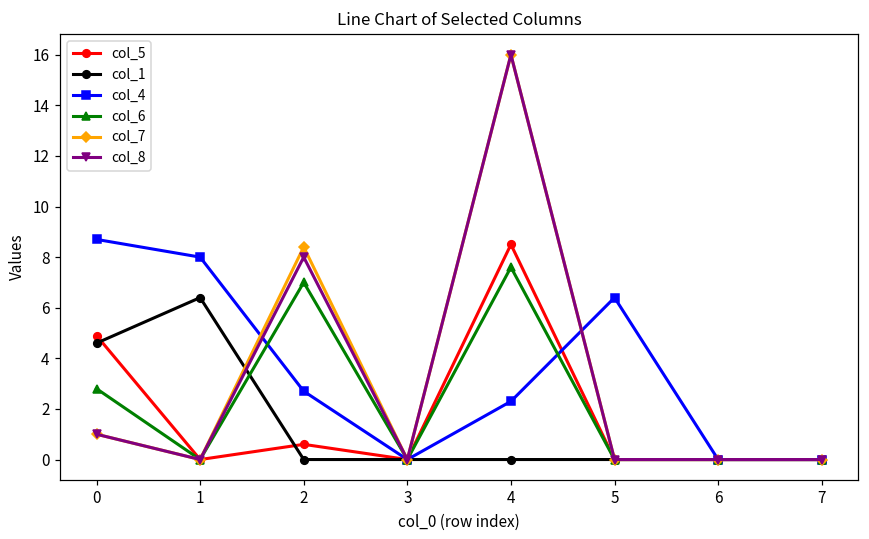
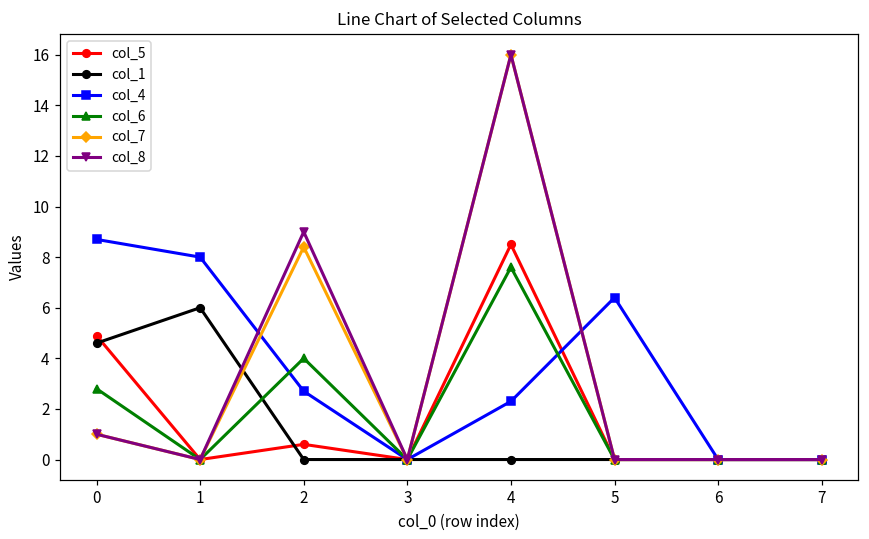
  {
    "col_5": {
      "0": 4.9,
      "2": 0.6,
      "4": 8.5
    },
    "col_1": {
      "0": 4.6,
-     "1": 6.4,
+     "1": 6.0,
      "2": 0.0,
      "4": 0.0
    },
    "col_4": {
      "0": 8.7,
      "1": 8.0,
      "2": 2.7,
      "4": 2.3,
      "5": 6.4
    },
    "col_6": {
      "0": 2.8,
-     "2": 7,
+     "2": 4,
      "4": 7.6
    },
    "col_7": {
      "2": 8.4
    },
    "col_8": {
-     "2": 8
+     "2": 9
    }
  }
